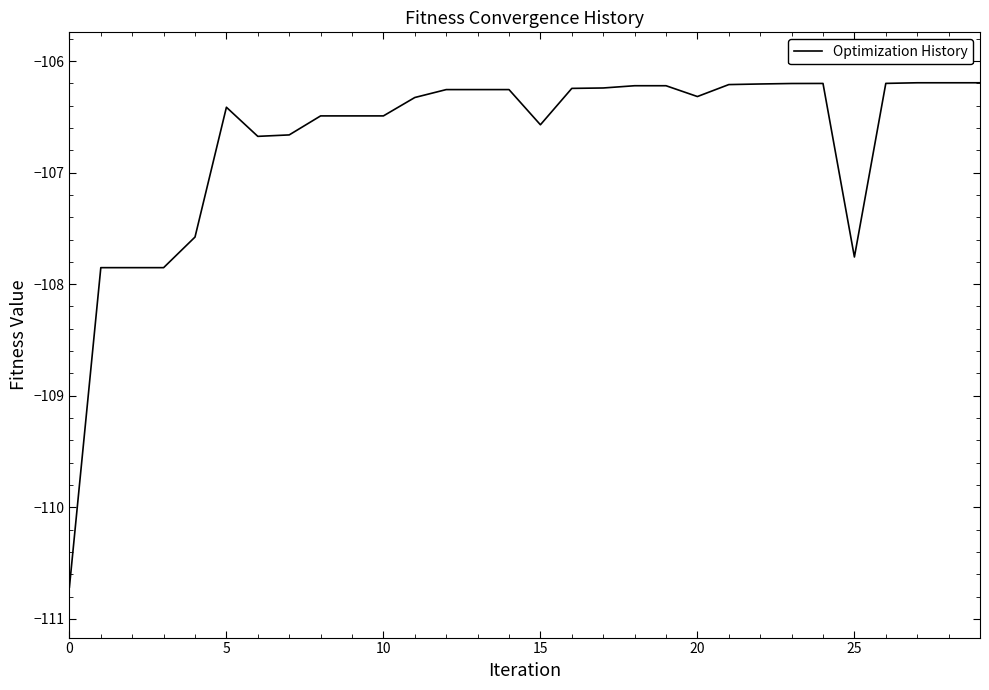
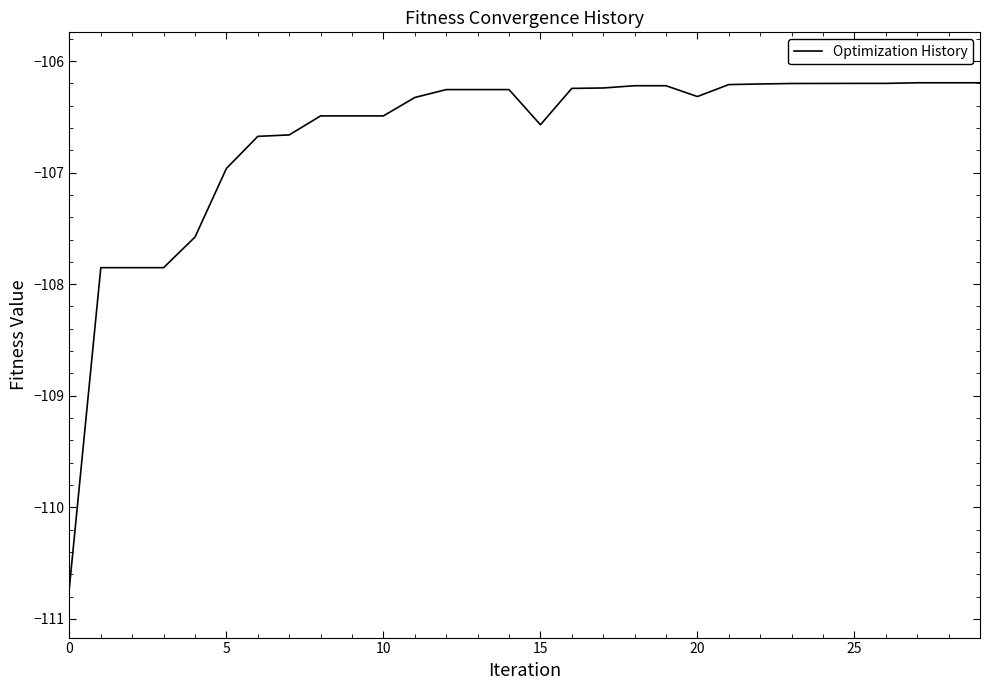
  {
    "0": -110.72,
-   "5": -106.41,
+   "5": -106.96,
    "10": -106.49,
    "15": -106.57,
    "20": -106.32,
-   "25": -107.76
+   "25": -106.20
  }
